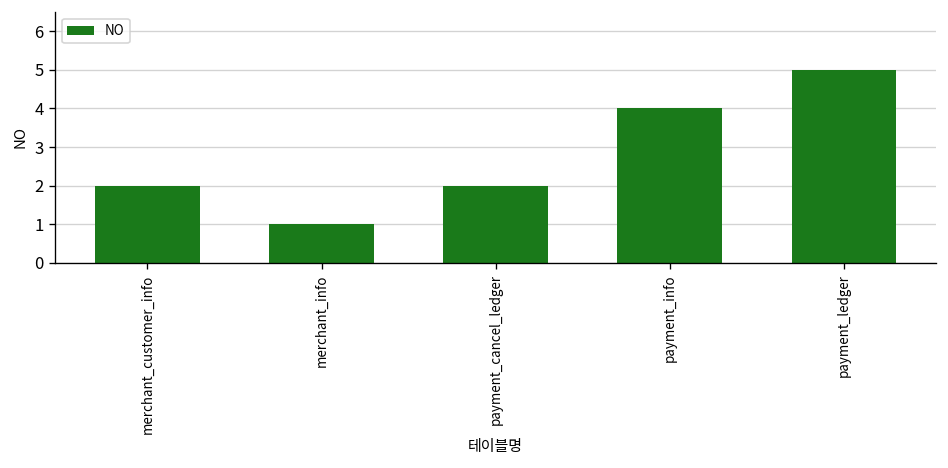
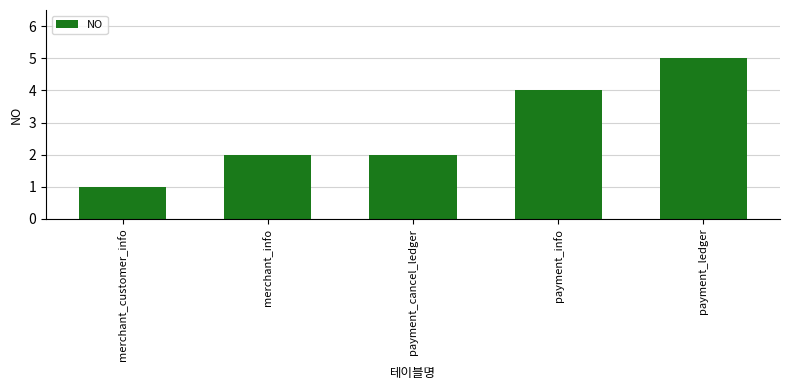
  {
-   "merchant_customer_info": 2,
-   "merchant_info": 1,
+   "merchant_customer_info": 1,
+   "merchant_info": 2,
    "payment_cancel_ledger": 2,
    "payment_info": 4,
    "payment_ledger": 5
  }
